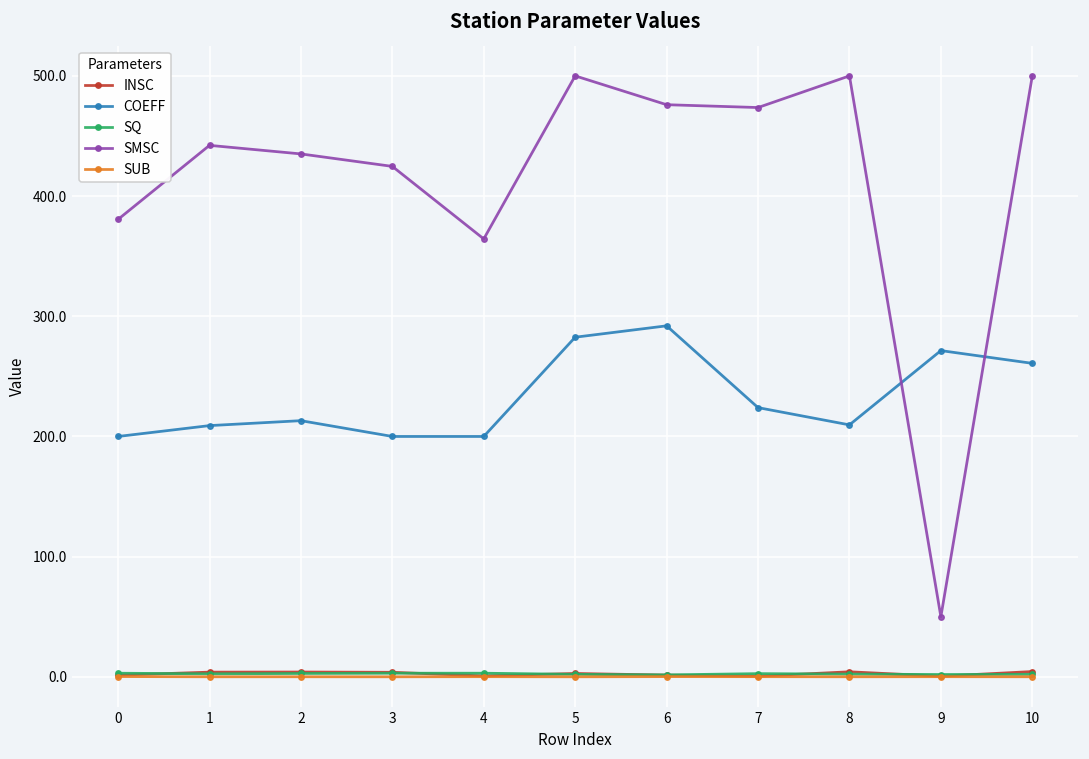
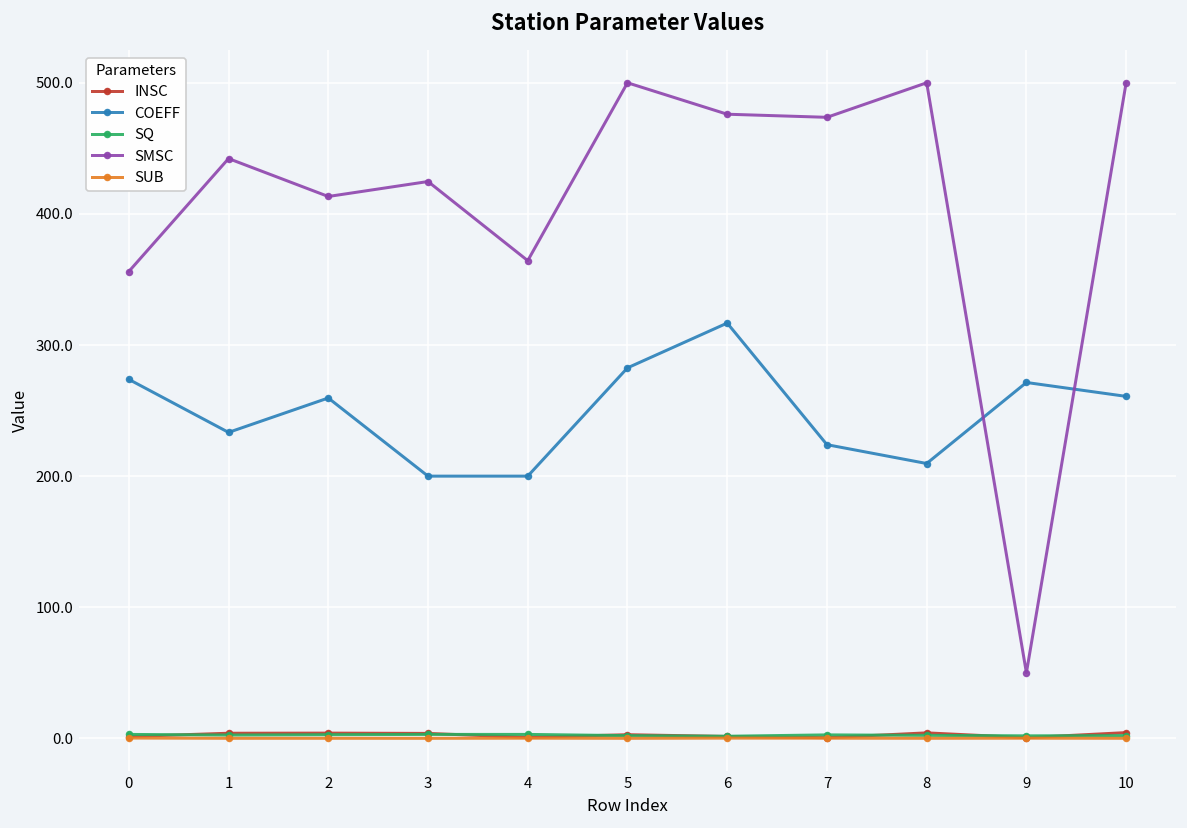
  {
    "COEFF": {
-     "0": 200,
-     "1": 209,
-     "2": 213,
+     "0": 274,
+     "1": 233,
+     "2": 260,
      "3": 200,
      "4": 200,
      "5": 283,
-     "6": 292,
+     "6": 317,
      "7": 224,
      "8": 210,
      "9": 271,
      "10": 261
    },
    "SMSC": {
-     "0": 381,
+     "0": 356,
      "1": 442,
-     "2": 435,
+     "2": 413,
      "3": 425,
      "4": 364,
      "5": 500,
      "6": 476,
      "7": 474,
      "8": 500,
      "9": 50,
      "10": 500
    },
    "SUB": {
      "1": 0,
      "2": 0,
      "3": 0
    }
  }
